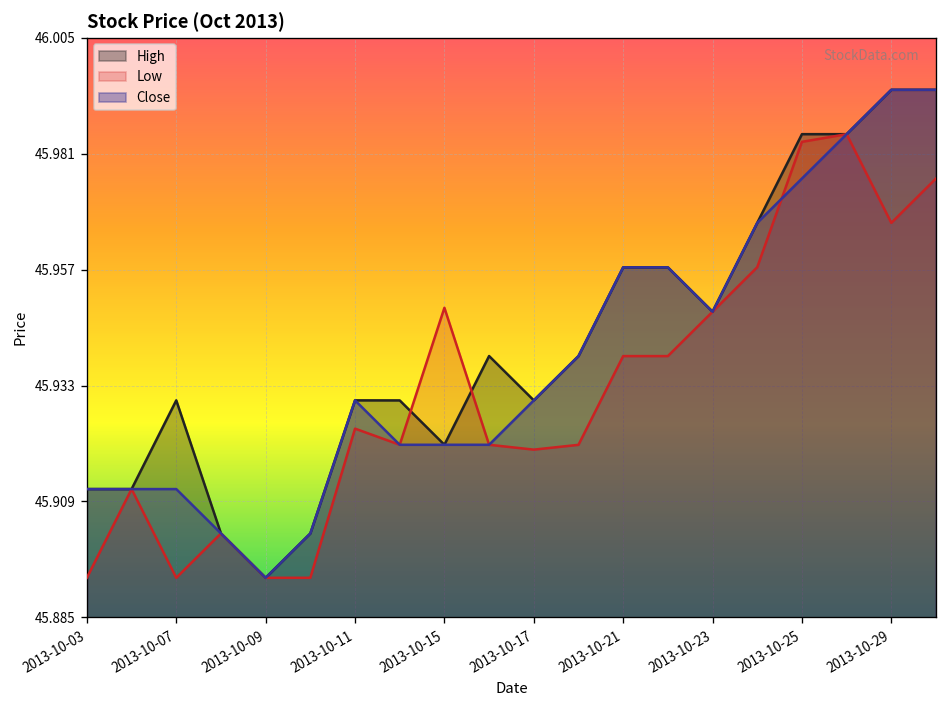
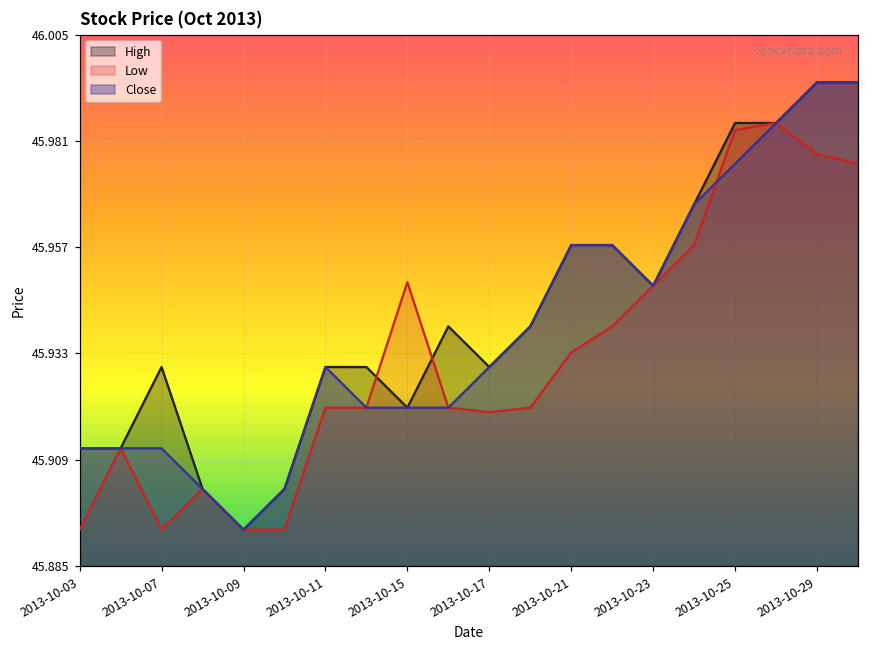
  {
    "Low": {
      "2013-10-03": 45.893,
      "2013-10-07": 45.893,
-     "2013-10-11": 45.924,
+     "2013-10-11": 45.921,
      "2013-10-15": 45.949,
      "2013-10-17": 45.920,
-     "2013-10-21": 45.939,
+     "2013-10-21": 45.933,
      "2013-10-25": 45.983,
-     "2013-10-29": 45.967
+     "2013-10-29": 45.978
    }
  }
